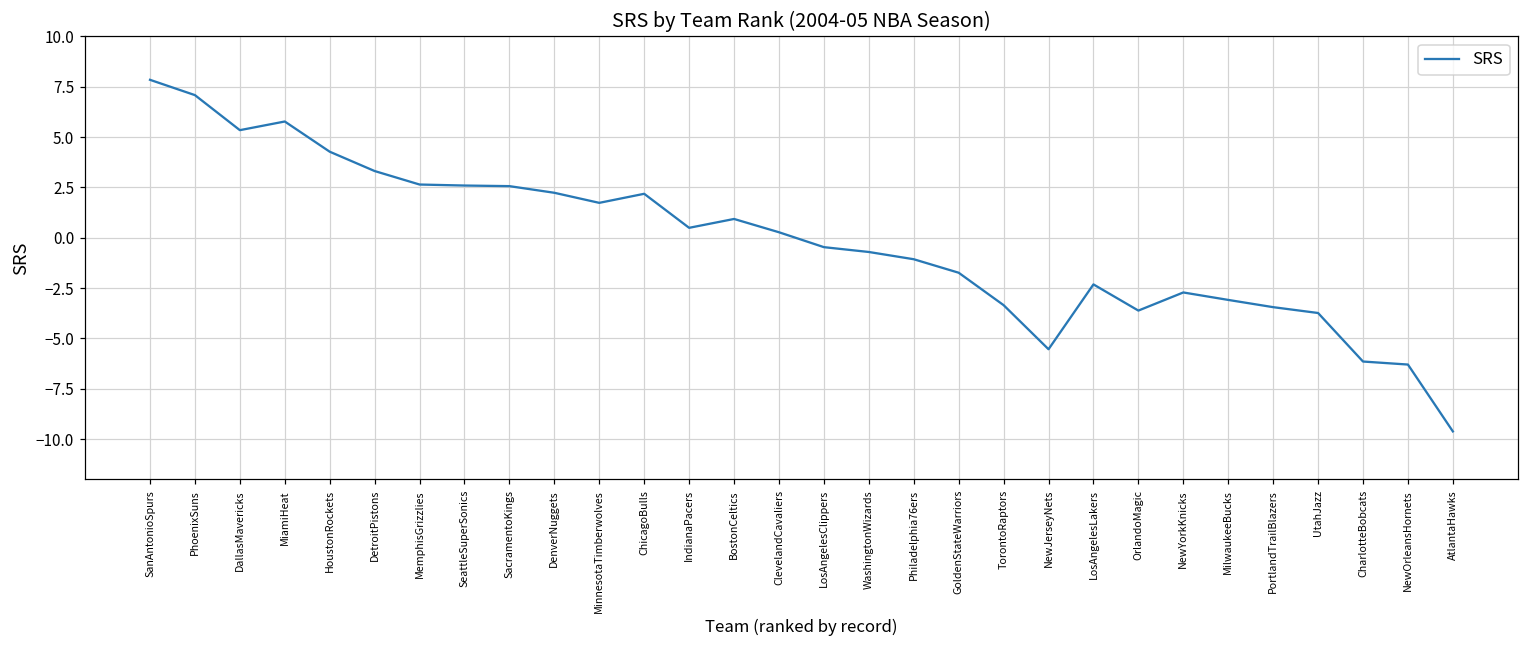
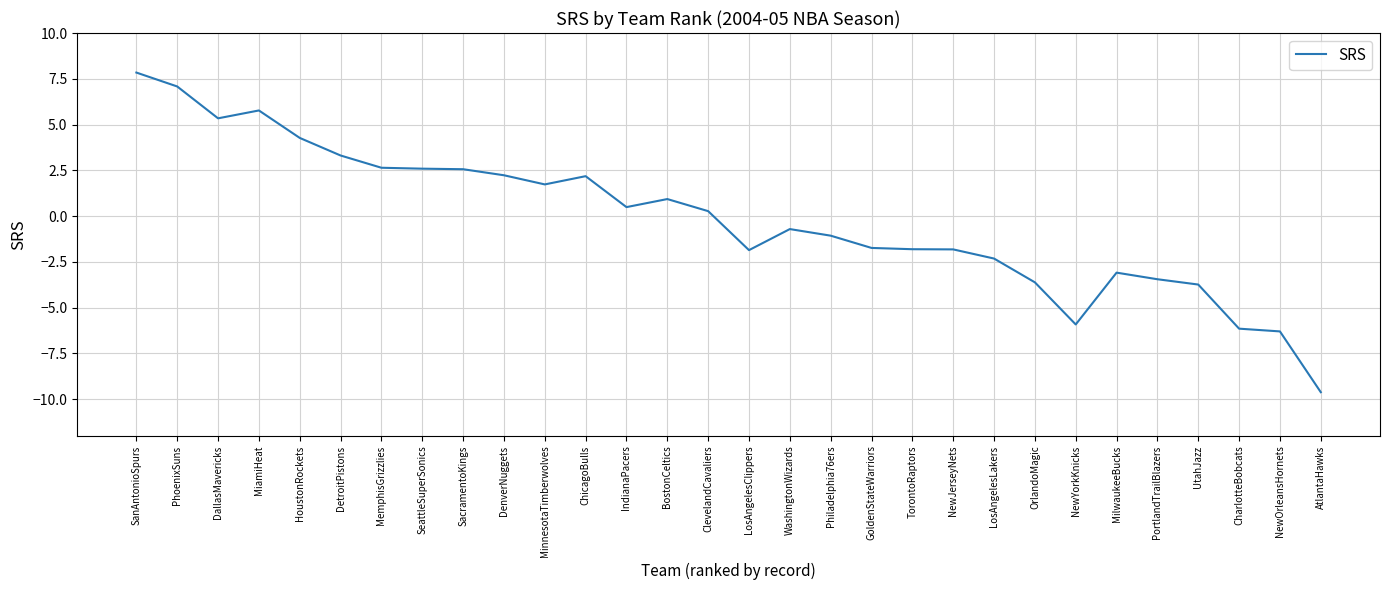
  {
    "SanAntonioSpurs": 7.8,
    "PhoenixSuns": 7.1,
    "DallasMavericks": 5.3,
    "MiamiHeat": 5.8,
    "HoustonRockets": 4.3,
    "DetroitPistons": 3.3,
    "MemphisGrizzlies": 2.6,
    "SeattleSuperSonics": 2.6,
    "SacramentoKings": 2.6,
    "DenverNuggets": 2.2,
    "MinnesotaTimberwolves": 1.7,
    "ChicagoBulls": 2.2,
    "IndianaPacers": 0.5,
    "BostonCeltics": 0.9,
    "ClevelandCavaliers": 0.3,
-   "LosAngelesClippers": -0.5,
+   "LosAngelesClippers": -1.9,
    "WashingtonWizards": -0.7,
    "Philadelphia76ers": -1.1,
    "GoldenStateWarriors": -1.7,
-   "TorontoRaptors": -3.4,
-   "NewJerseyNets": -5.5,
+   "TorontoRaptors": -1.8,
+   "NewJerseyNets": -1.8,
    "LosAngelesLakers": -2.3,
    "OrlandoMagic": -3.6,
-   "NewYorkKnicks": -2.7,
+   "NewYorkKnicks": -5.9,
    "MilwaukeeBucks": -3.1,
    "PortlandTrailBlazers": -3.5,
    "UtahJazz": -3.7,
    "CharlotteBobcats": -6.2,
    "NewOrleansHornets": -6.3,
    "AtlantaHawks": -9.6
  }
